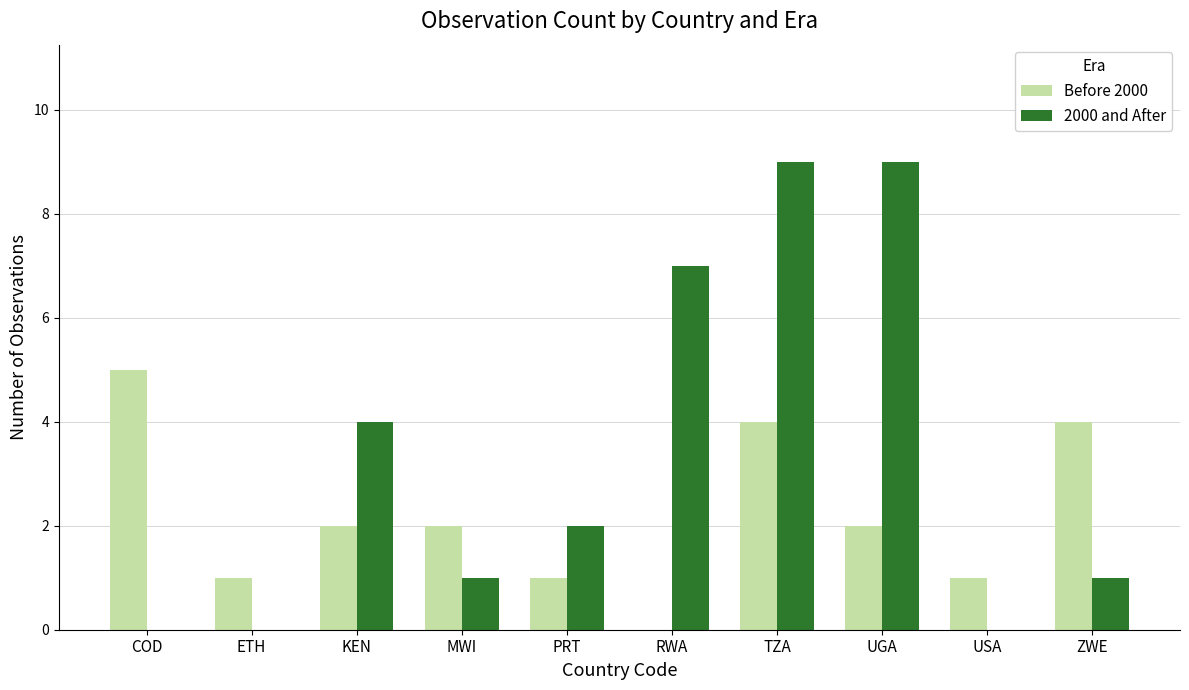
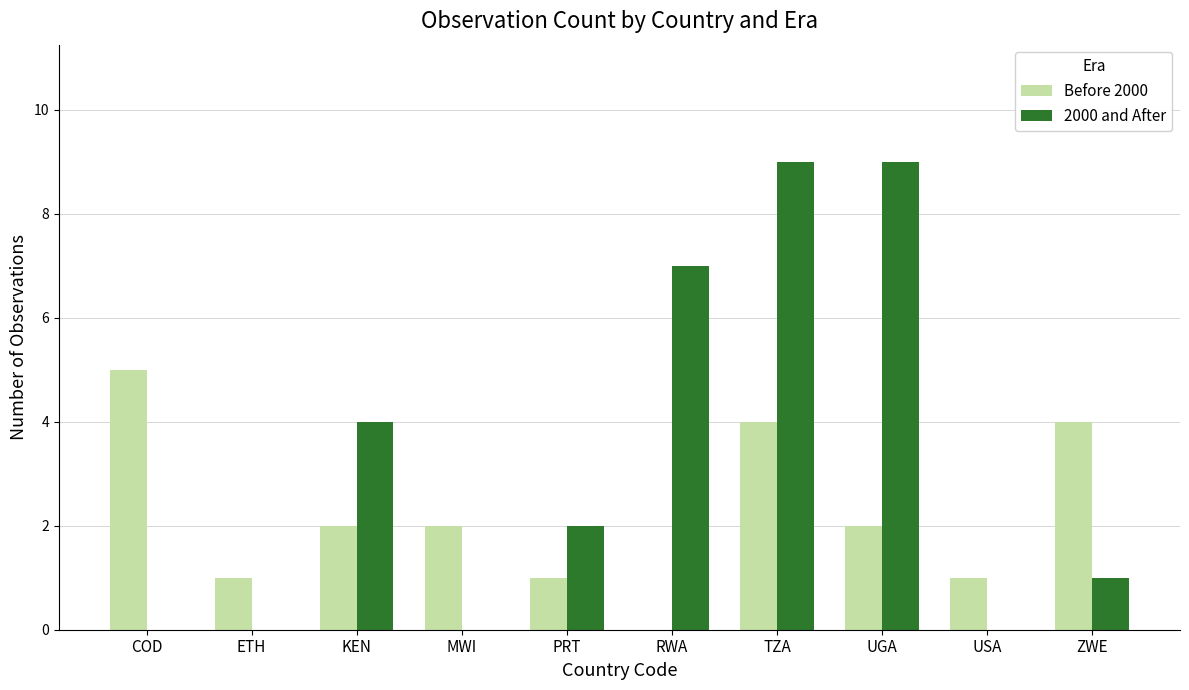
  {
    "Before 2000": {
      "COD": 5,
      "ETH": 1,
      "KEN": 2,
      "MWI": 2,
      "PRT": 1,
      "RWA": 0,
      "TZA": 4,
      "UGA": 2,
      "USA": 1,
      "ZWE": 4
    },
    "2000 and After": {
      "COD": 0,
      "ETH": 0,
      "KEN": 4,
-     "MWI": 1,
+     "MWI": 0,
      "PRT": 2,
      "RWA": 7,
      "TZA": 9,
      "UGA": 9,
      "USA": 0,
      "ZWE": 1
    }
  }
